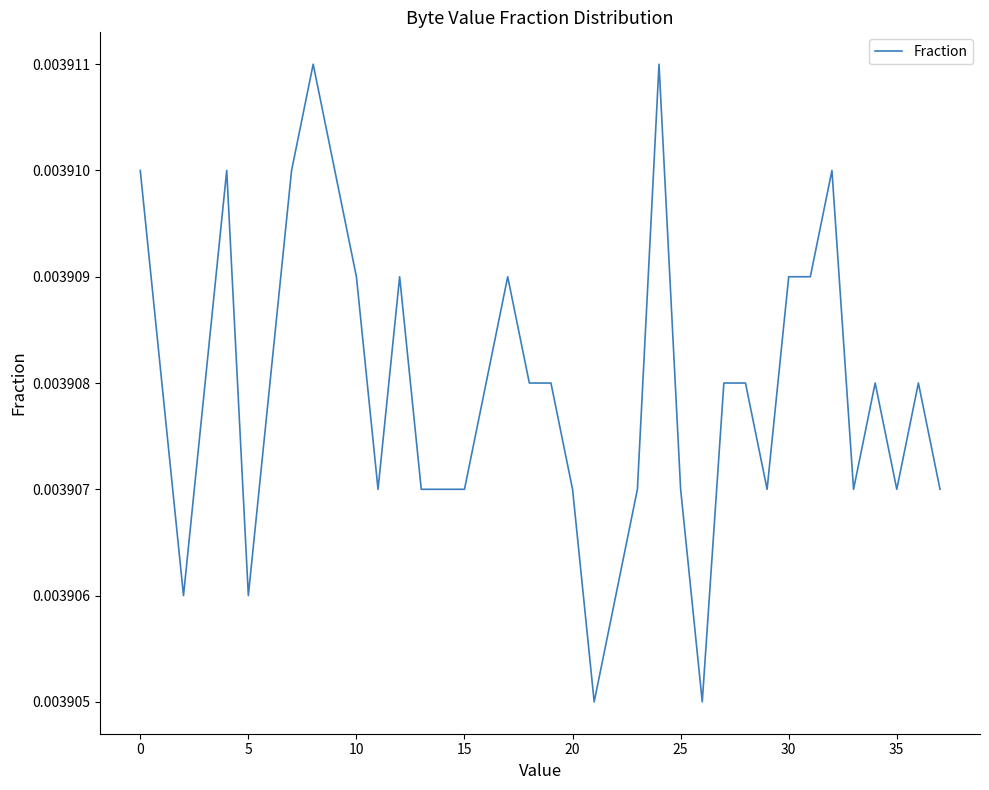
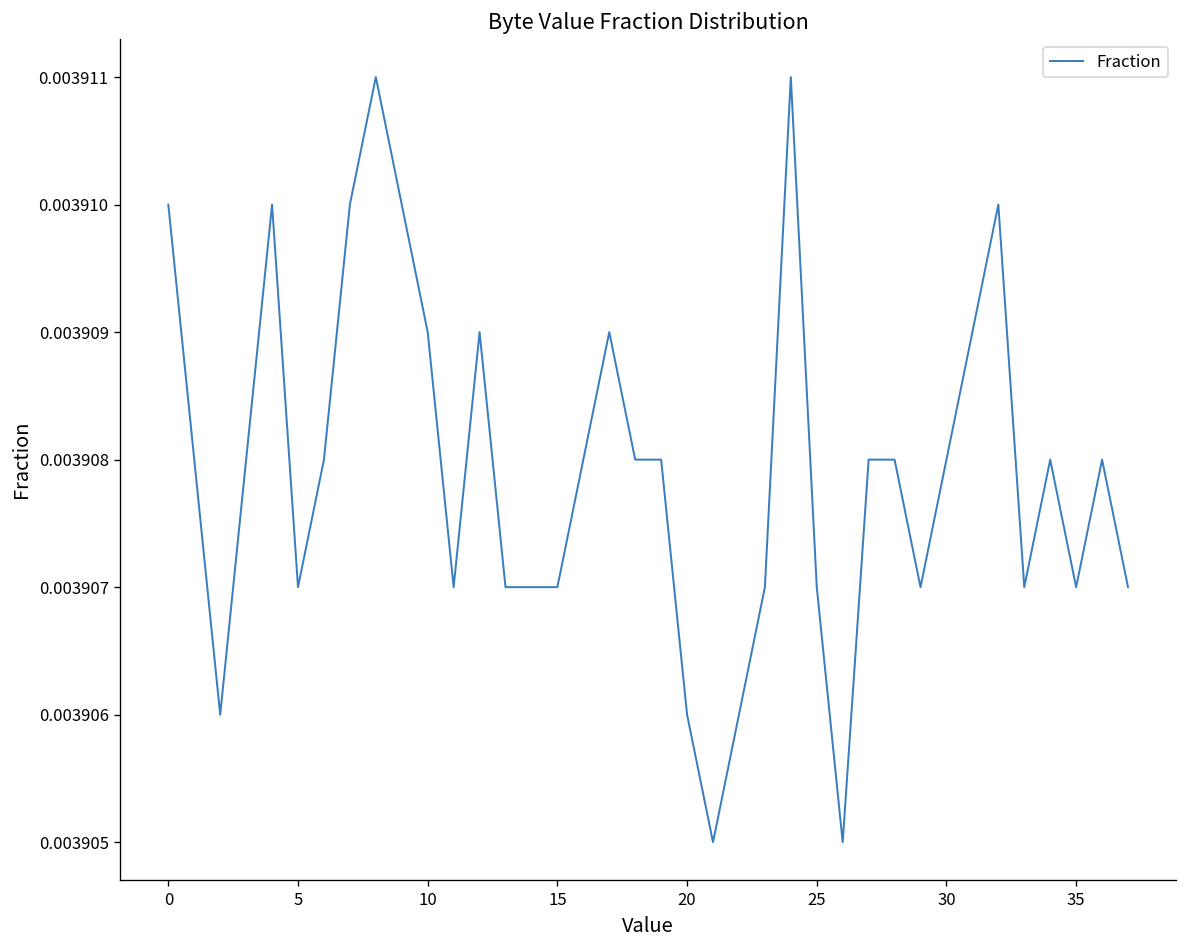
  {
    "0": 0.003910,
-   "5": 0.003906,
+   "5": 0.003907,
    "10": 0.003909,
    "15": 0.003907,
-   "20": 0.003907,
+   "20": 0.003906,
    "25": 0.003907,
-   "30": 0.003909,
+   "30": 0.003908,
    "35": 0.003907
  }
